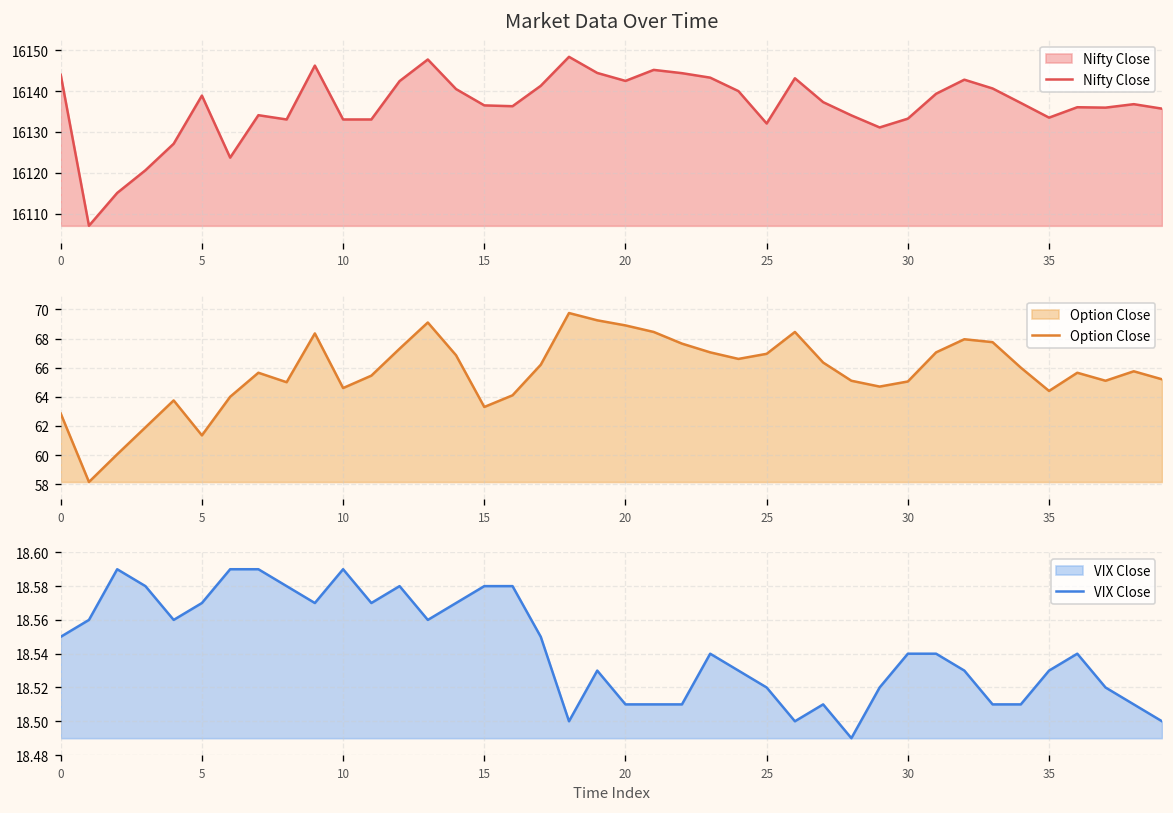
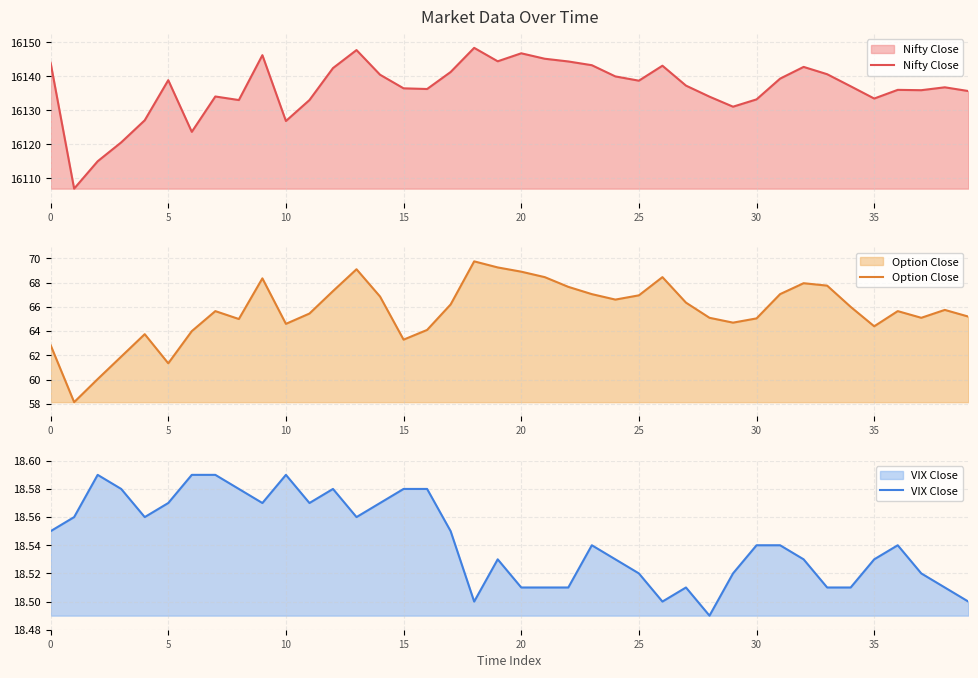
  {
    "Market Data Over Time": {
      "0": 16144,
      "5": 16139,
-     "10": 16133,
+     "10": 16127,
      "15": 16137,
-     "20": 16143,
-     "25": 16132,
+     "20": 16147,
+     "25": 16139,
      "30": 16133,
      "35": 16134
    }
  }
